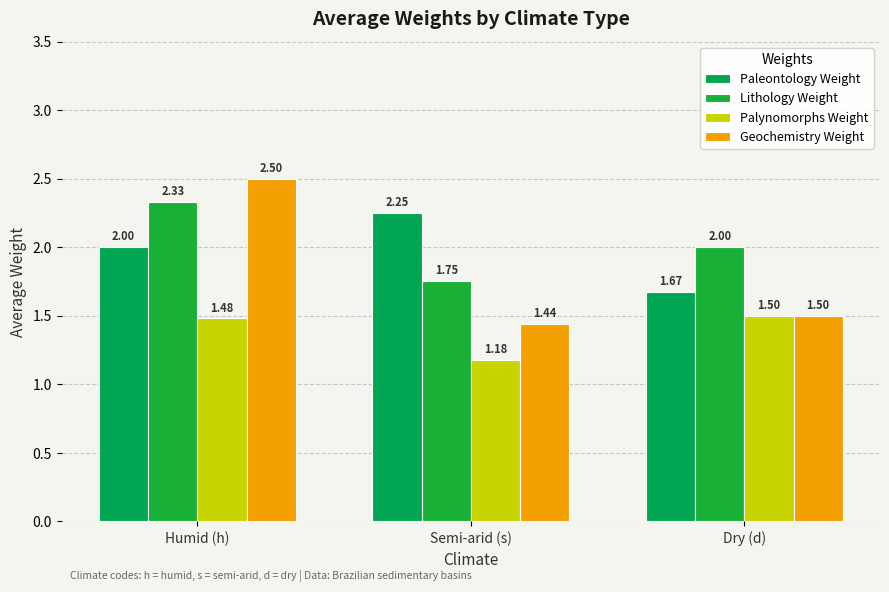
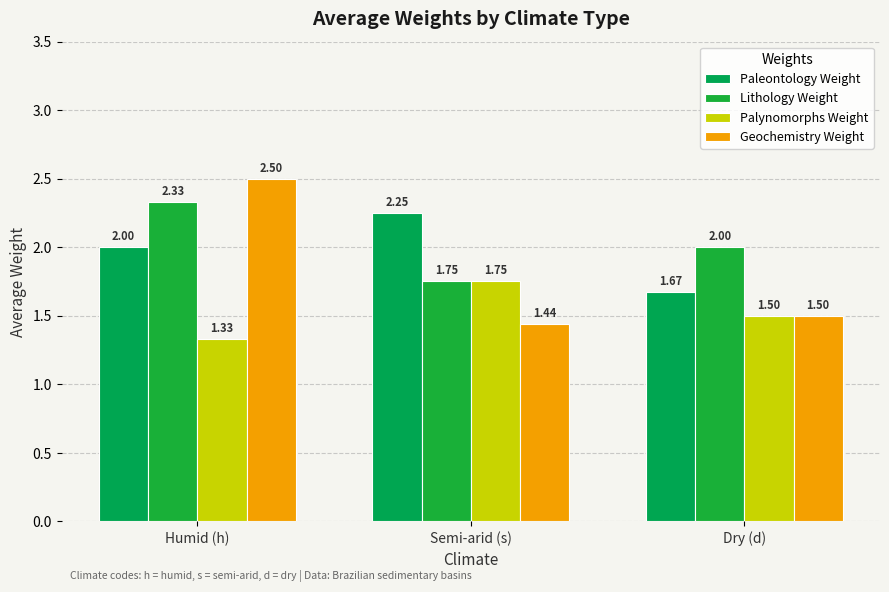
  {
    "Palynomorphs Weight": {
-     "Humid (h)": 1.48,
-     "Semi-arid (s)": 1.18,
+     "Humid (h)": 1.33,
+     "Semi-arid (s)": 1.75,
      "Dry (d)": 1.50
    },
    "Geochemistry Weight": {
      "Humid (h)": 2.50,
      "Semi-arid (s)": 1.44,
      "Dry (d)": 1.50
    }
  }
